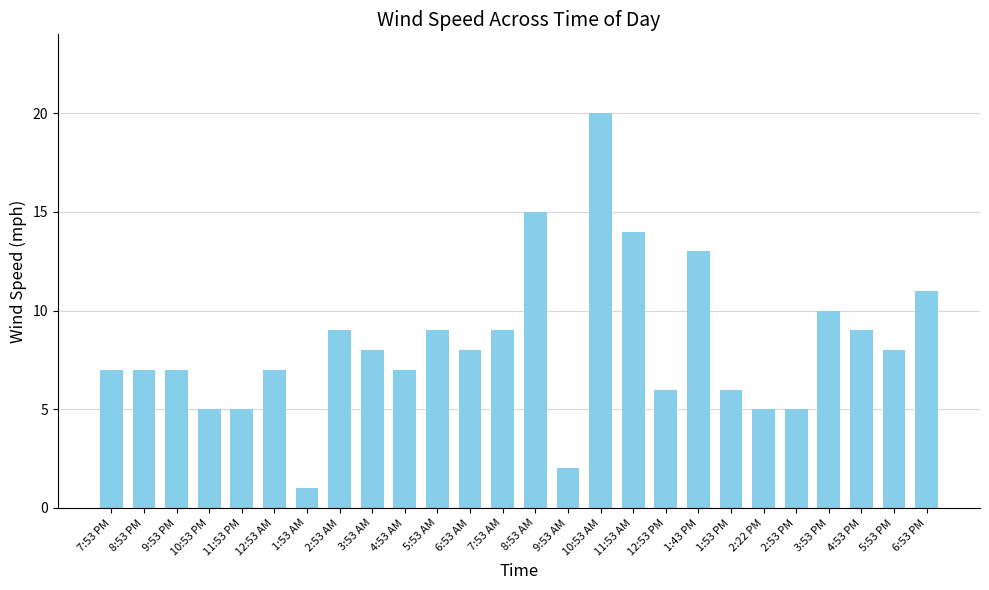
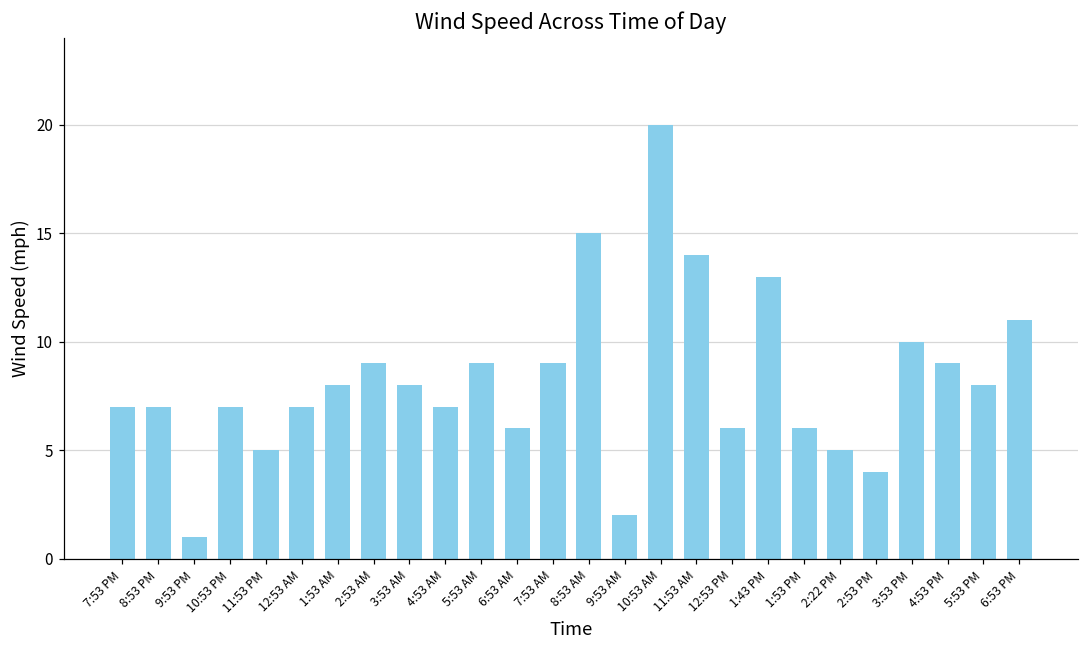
  {
    "7:53 PM": 7,
    "8:53 PM": 7,
-   "9:53 PM": 7,
-   "10:53 PM": 5,
+   "9:53 PM": 1,
+   "10:53 PM": 7,
    "11:53 PM": 5,
    "12:53 AM": 7,
-   "1:53 AM": 1,
+   "1:53 AM": 8,
    "2:53 AM": 9,
    "3:53 AM": 8,
    "4:53 AM": 7,
    "5:53 AM": 9,
-   "6:53 AM": 8,
+   "6:53 AM": 6,
    "7:53 AM": 9,
    "8:53 AM": 15,
    "9:53 AM": 2,
    "10:53 AM": 20,
    "11:53 AM": 14,
    "12:53 PM": 6,
    "1:43 PM": 13,
    "1:53 PM": 6,
    "2:22 PM": 5,
-   "2:53 PM": 5,
+   "2:53 PM": 4,
    "3:53 PM": 10,
    "4:53 PM": 9,
    "5:53 PM": 8,
    "6:53 PM": 11
  }
